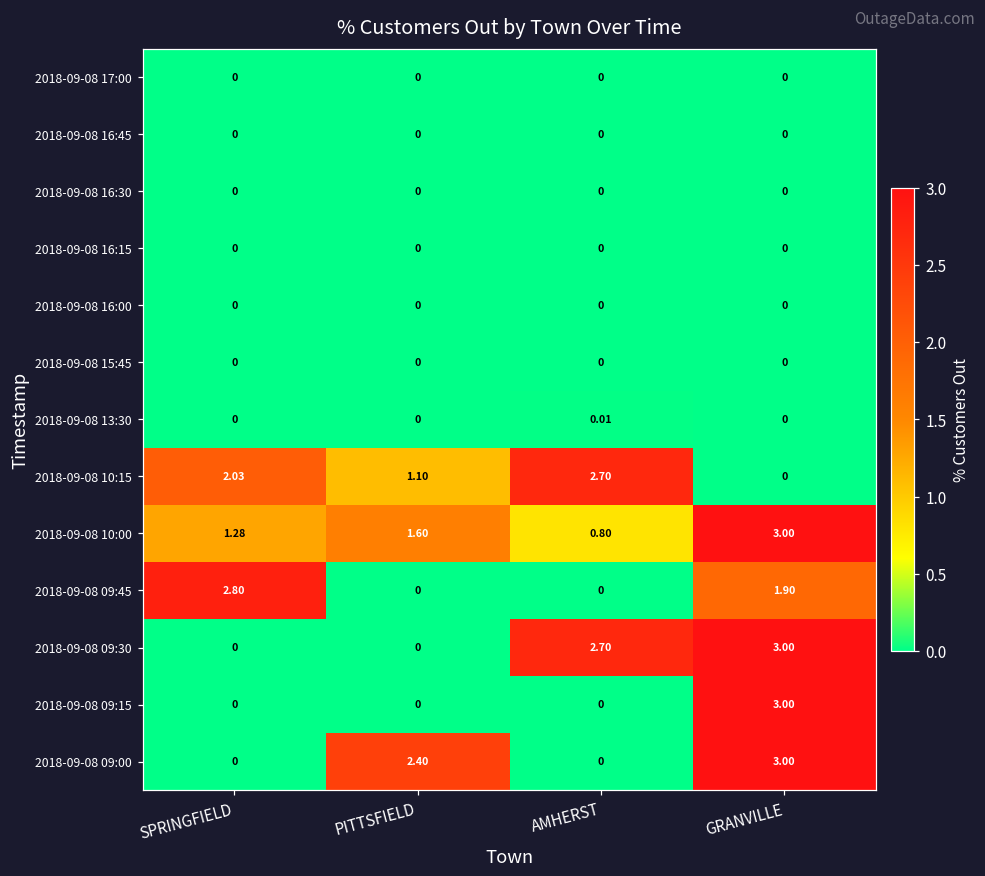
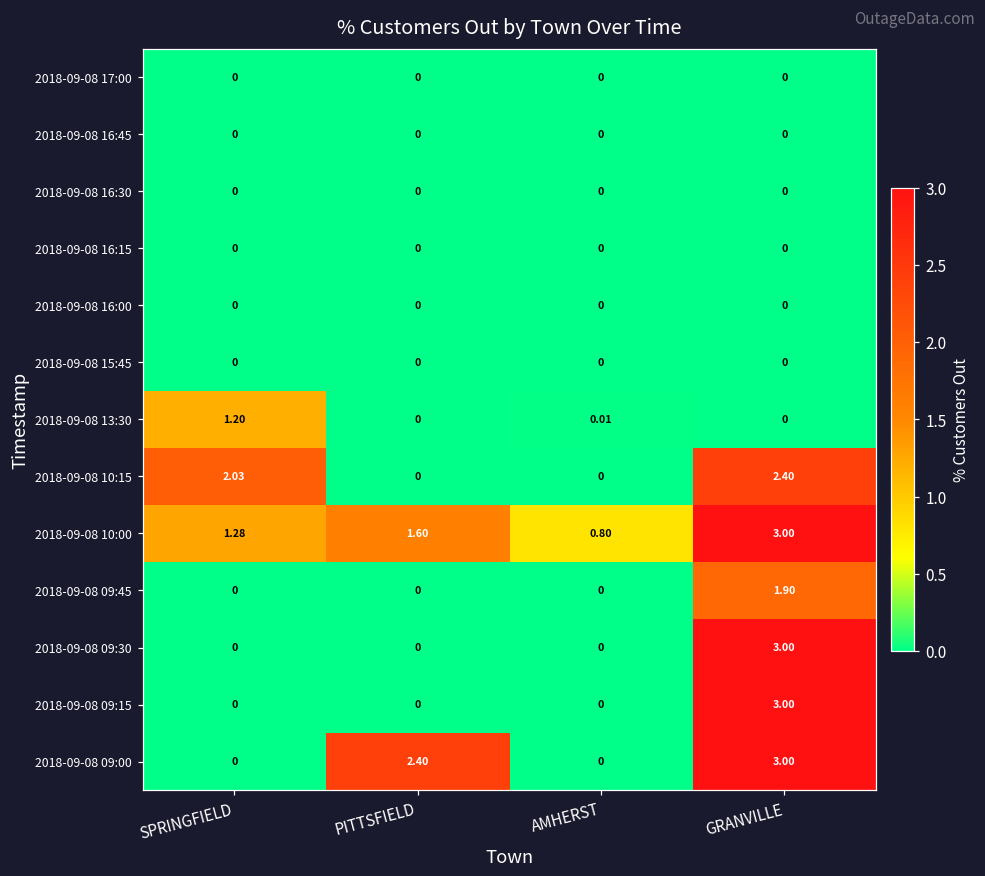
  {
    "2018-09-08 17:00": {
      "SPRINGFIELD": 0,
      "PITTSFIELD": 0,
      "AMHERST": 0,
      "GRANVILLE": 0
    },
    "2018-09-08 16:45": {
      "SPRINGFIELD": 0,
      "PITTSFIELD": 0,
      "AMHERST": 0,
      "GRANVILLE": 0
    },
    "2018-09-08 16:30": {
      "SPRINGFIELD": 0,
      "PITTSFIELD": 0,
      "AMHERST": 0,
      "GRANVILLE": 0
    },
    "2018-09-08 16:15": {
      "SPRINGFIELD": 0,
      "PITTSFIELD": 0,
      "AMHERST": 0,
      "GRANVILLE": 0
    },
    "2018-09-08 16:00": {
      "SPRINGFIELD": 0,
      "PITTSFIELD": 0,
      "AMHERST": 0,
      "GRANVILLE": 0
    },
    "2018-09-08 15:45": {
      "SPRINGFIELD": 0,
      "PITTSFIELD": 0,
      "AMHERST": 0,
      "GRANVILLE": 0
    },
    "2018-09-08 13:30": {
-     "SPRINGFIELD": 0,
+     "SPRINGFIELD": 1.20,
      "PITTSFIELD": 0,
      "AMHERST": 0.01,
      "GRANVILLE": 0
    },
    "2018-09-08 10:15": {
      "SPRINGFIELD": 2.03,
-     "PITTSFIELD": 1.10,
-     "AMHERST": 2.70,
-     "GRANVILLE": 0
+     "PITTSFIELD": 0,
+     "AMHERST": 0,
+     "GRANVILLE": 2.40
    },
    "2018-09-08 10:00": {
      "SPRINGFIELD": 1.28,
      "PITTSFIELD": 1.60,
      "AMHERST": 0.80,
      "GRANVILLE": 3.00
    },
    "2018-09-08 09:45": {
-     "SPRINGFIELD": 2.80,
+     "SPRINGFIELD": 0,
      "PITTSFIELD": 0,
      "AMHERST": 0,
      "GRANVILLE": 1.90
    },
    "2018-09-08 09:30": {
      "SPRINGFIELD": 0,
      "PITTSFIELD": 0,
-     "AMHERST": 2.70,
+     "AMHERST": 0,
      "GRANVILLE": 3.00
    },
    "2018-09-08 09:15": {
      "SPRINGFIELD": 0,
      "PITTSFIELD": 0,
      "AMHERST": 0,
      "GRANVILLE": 3.00
    },
    "2018-09-08 09:00": {
      "SPRINGFIELD": 0,
      "PITTSFIELD": 2.40,
      "AMHERST": 0,
      "GRANVILLE": 3.00
    }
  }
